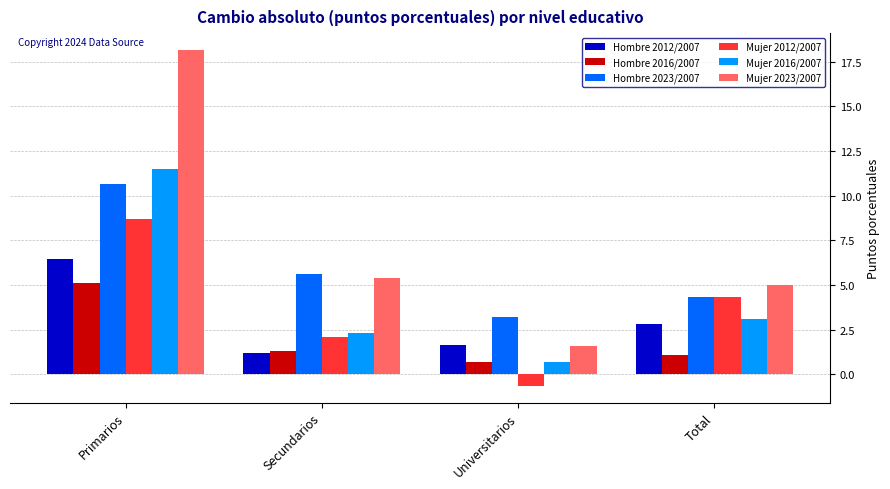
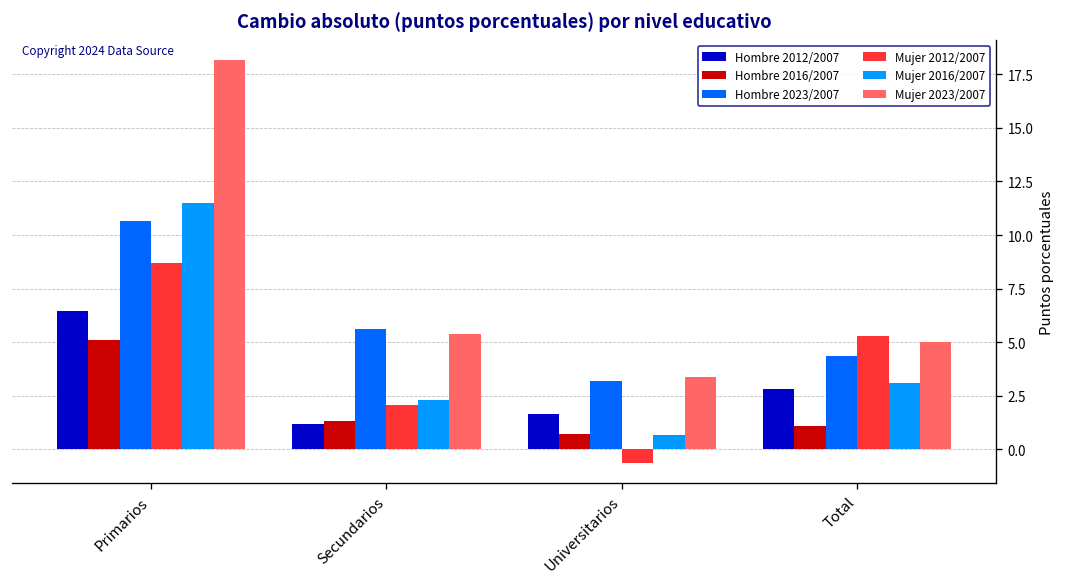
  {
    "Hombre 2012/2007": {
      "Primarios": 6.5,
      "Secundarios": 1.2,
      "Universitarios": 1.6,
      "Total": 2.8
    },
    "Hombre 2016/2007": {
      "Primarios": 5.1,
      "Secundarios": 1.3,
      "Universitarios": 0.7,
      "Total": 1.1
    },
    "Mujer 2012/2007": {
      "Primarios": 8.7,
      "Secundarios": 2.1,
      "Universitarios": -0.6,
-     "Total": 4.3
+     "Total": 5.3
    },
    "Mujer 2023/2007": {
      "Primarios": 18.2,
      "Secundarios": 5.4,
-     "Universitarios": 1.6,
+     "Universitarios": 3.4,
      "Total": 5.0
    }
  }
